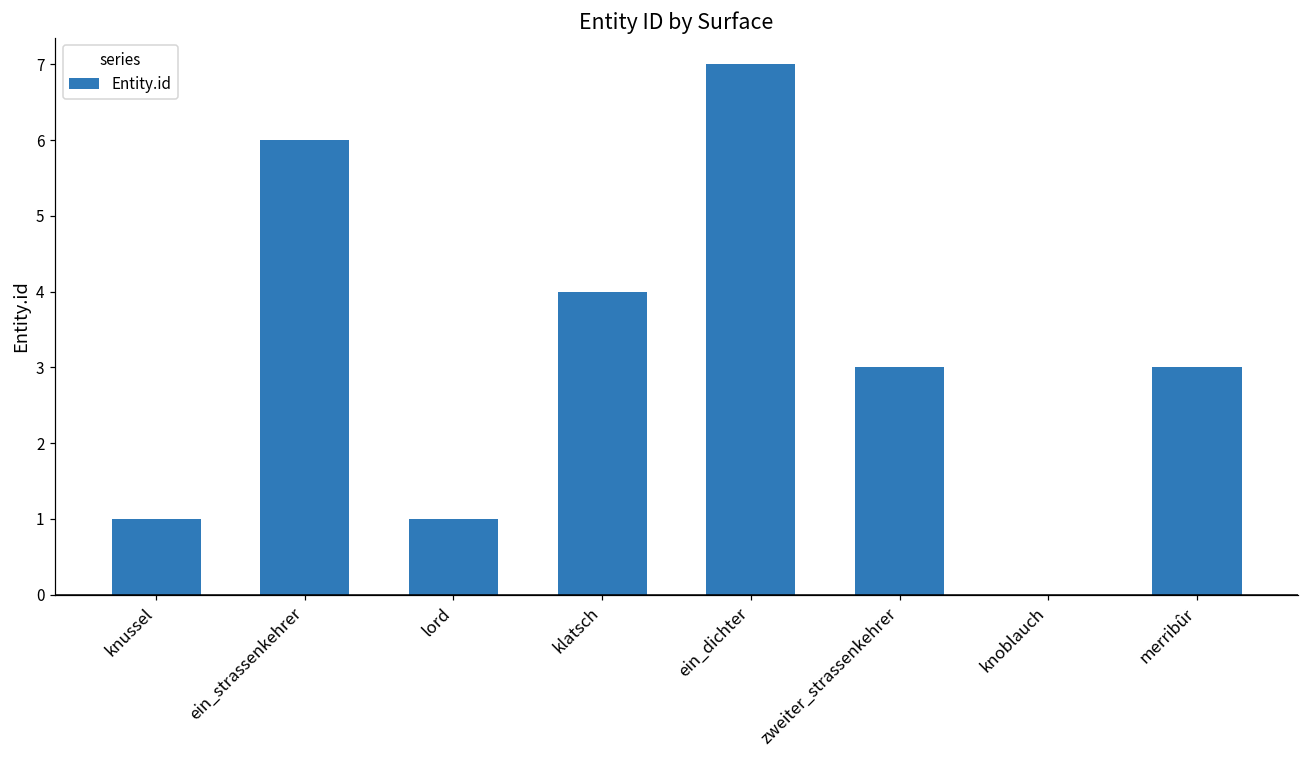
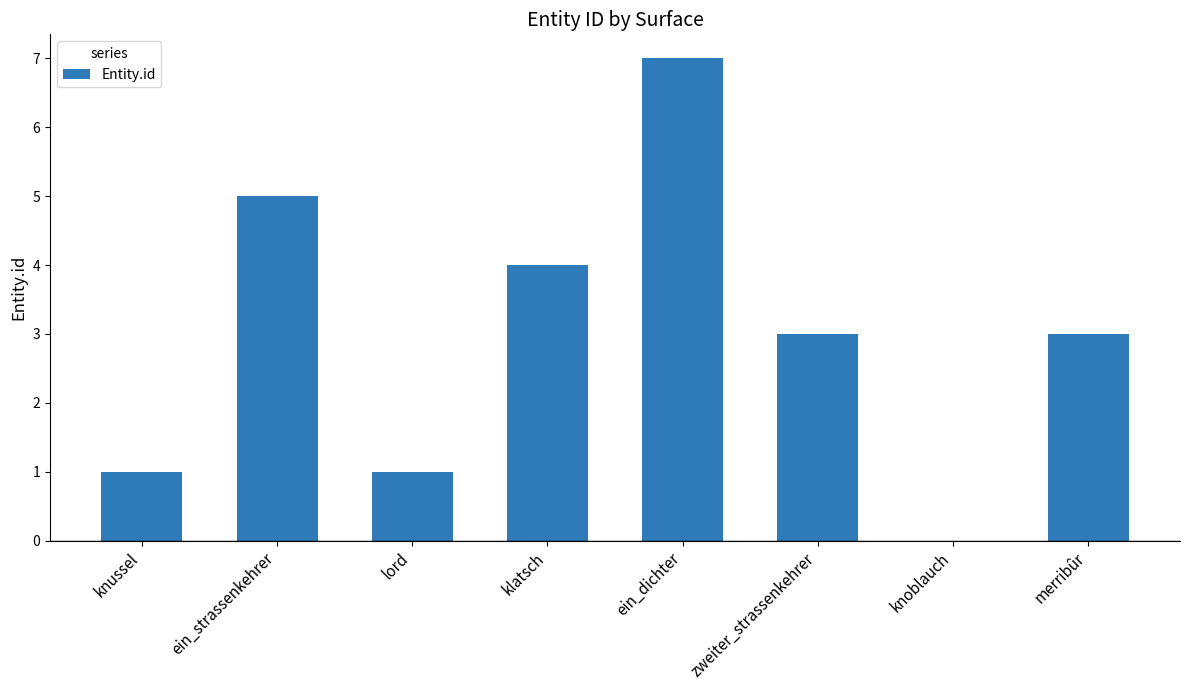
  {
    "knussel": 1,
-   "ein_strassenkehrer": 6,
+   "ein_strassenkehrer": 5,
    "lord": 1,
    "klatsch": 4,
    "ein_dichter": 7,
    "zweiter_strassenkehrer": 3,
    "knoblauch": 0,
    "merribûr": 3
  }
